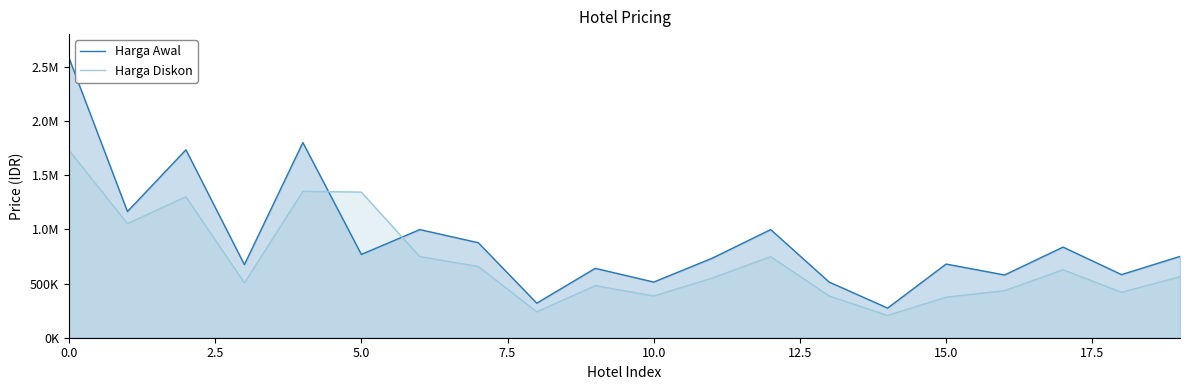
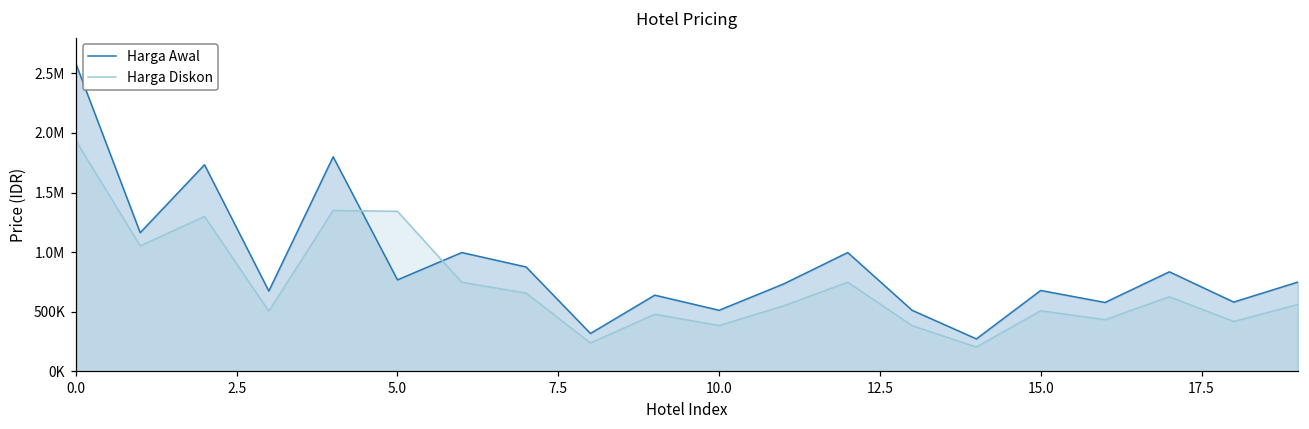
  {
    "Harga Awal": {
      "0.0": 2580000,
      "5.0": 770000,
      "10.0": 510000,
      "15.0": 680000
    },
    "Harga Diskon": {
-     "0.0": 1730000,
+     "0.0": 1940000,
      "5.0": 1340000,
      "10.0": 390000,
-     "15.0": 370000
+     "15.0": 510000
    }
  }
